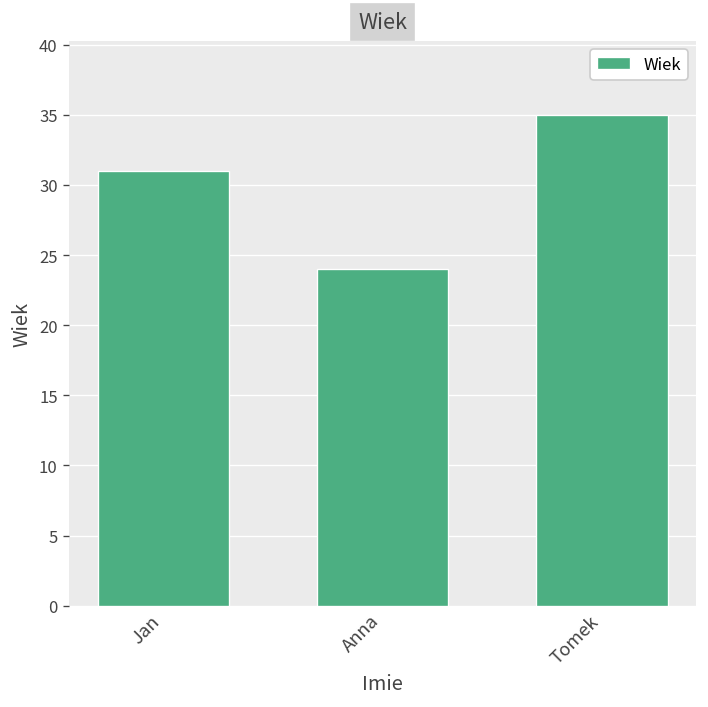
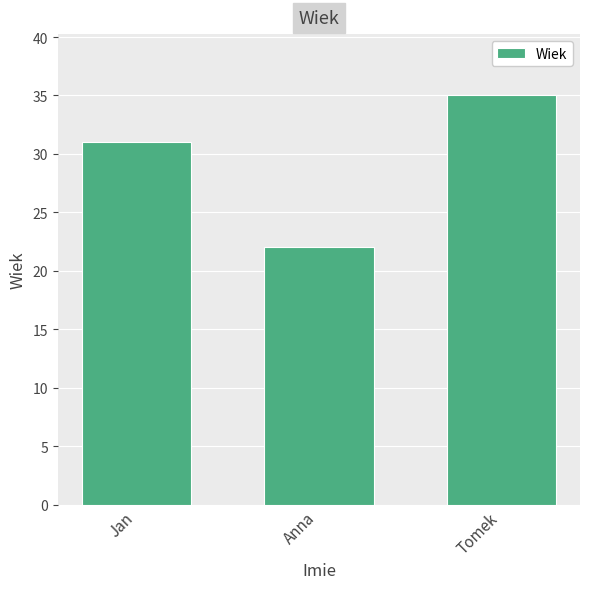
  {
    "Jan": 31,
-   "Anna": 24,
+   "Anna": 22,
    "Tomek": 35
  }
